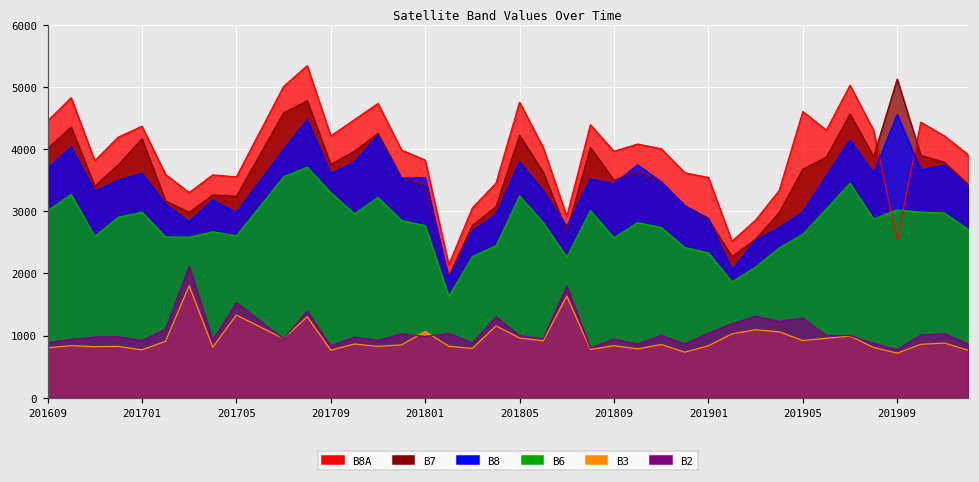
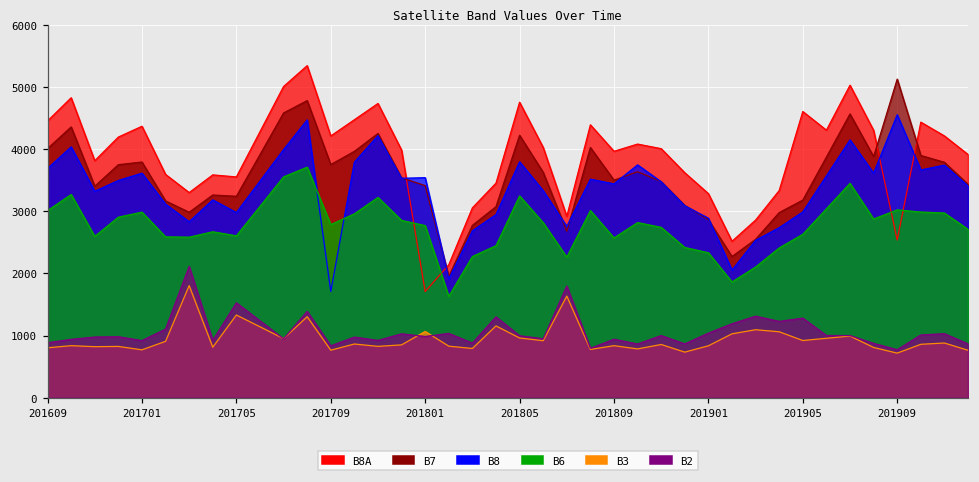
  {
    "B8A": {
      "201609": 4500,
      "201701": 4400,
      "201705": 3600,
      "201709": 4200,
-     "201801": 3800,
+     "201801": 1700,
      "201805": 4800,
      "201809": 4000,
-     "201901": 3500,
+     "201901": 3300,
      "201905": 4600,
      "201909": 2500
    },
    "B7": {
      "201609": 4000,
-     "201701": 4200,
+     "201701": 3800,
      "201705": 3200,
      "201709": 3800,
      "201801": 3400,
      "201805": 4200,
      "201809": 3500,
-     "201905": 3700,
+     "201905": 3200,
      "201909": 5100
    },
    "B8": {
      "201609": 3700,
      "201701": 3600,
      "201705": 3000,
-     "201709": 3600,
+     "201709": 1700,
      "201801": 3500,
      "201805": 3800,
      "201809": 3400,
      "201905": 3000,
      "201909": 4600
    },
    "B6": {
      "201609": 3000,
      "201701": 3000,
      "201705": 2600,
-     "201709": 3300,
+     "201709": 2800,
      "201801": 2800,
      "201805": 3200,
      "201809": 2600,
      "201901": 2300,
      "201905": 2600,
      "201909": 3000
    },
    "B3": {
      "201609": 800,
      "201701": 800,
      "201705": 1300,
      "201709": 800,
      "201801": 1100,
      "201809": 800,
      "201901": 800,
      "201905": 900,
      "201909": 700
    },
    "B2": {
      "201609": 900,
      "201701": 900,
      "201705": 1500,
      "201709": 800,
      "201801": 1000,
      "201809": 900,
      "201901": 1000,
      "201905": 1300,
      "201909": 800
    }
  }
